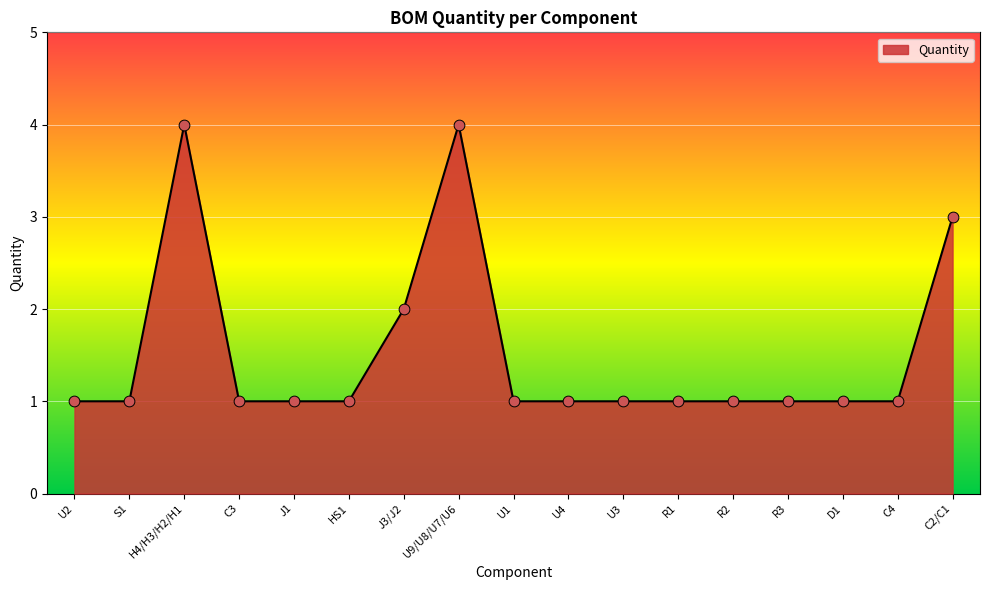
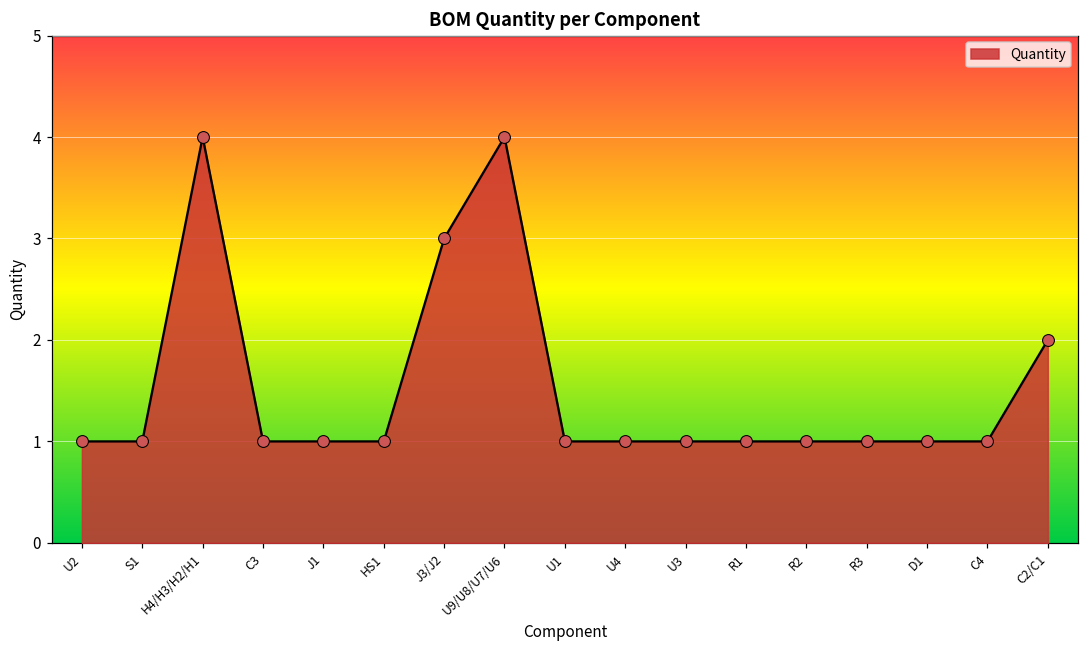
  {
    "U2": 1,
    "S1": 1,
    "H4/H3/H2/H1": 4,
    "C3": 1,
    "J1": 1,
    "HS1": 1,
-   "J3/J2": 2,
+   "J3/J2": 3,
    "U9/U8/U7/U6": 4,
    "U1": 1,
    "U4": 1,
    "U3": 1,
    "R1": 1,
    "R2": 1,
    "R3": 1,
    "D1": 1,
    "C4": 1,
-   "C2/C1": 3
+   "C2/C1": 2
  }
